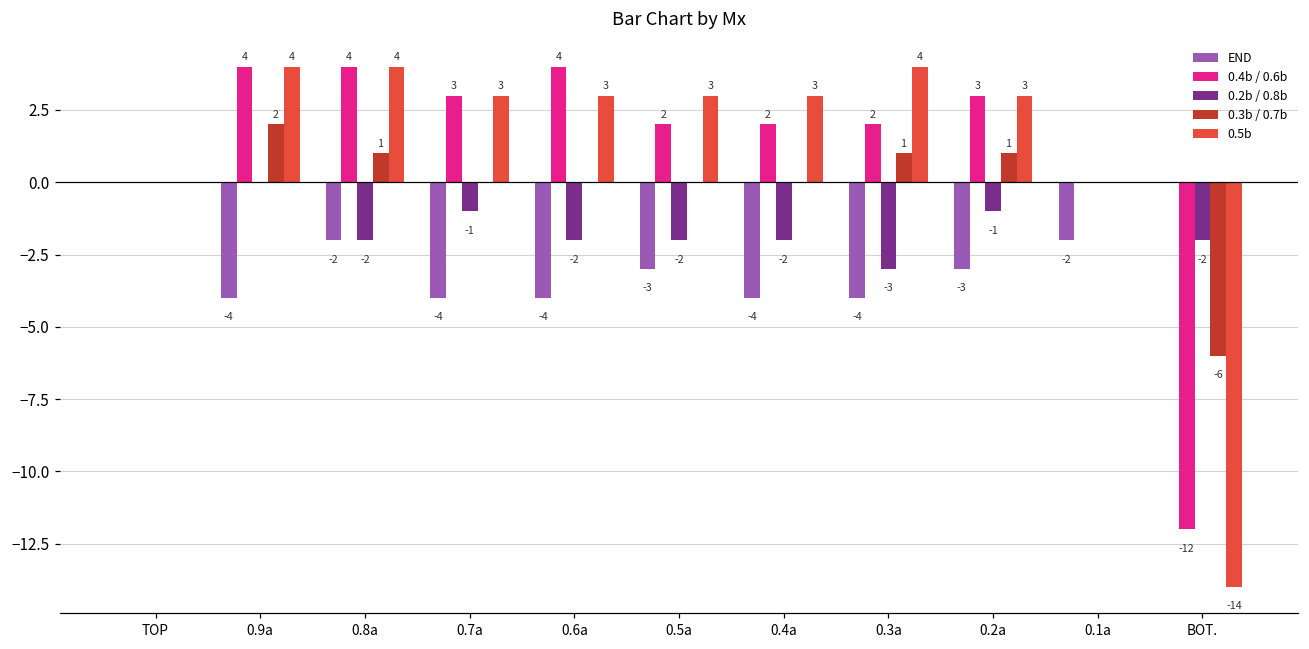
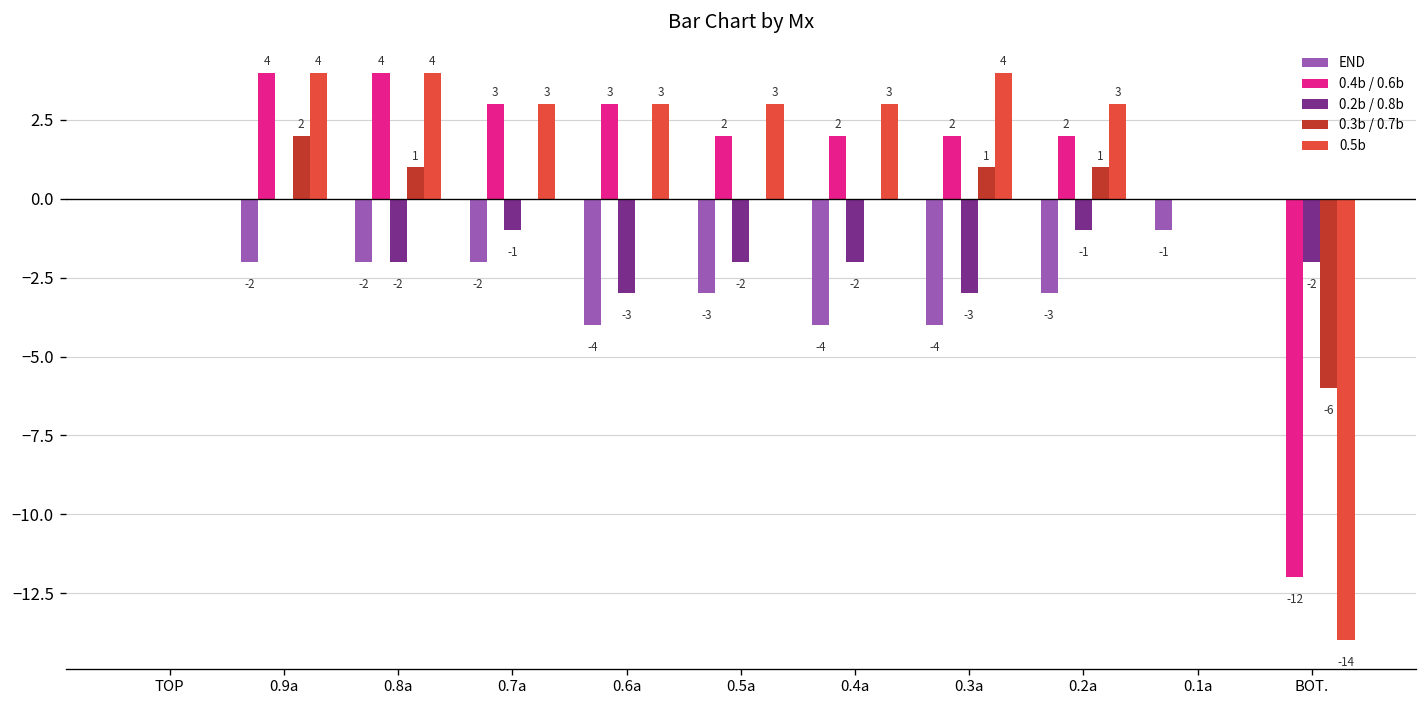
  {
    "END": {
-     "0.9a": -4,
+     "0.9a": -2,
      "0.8a": -2,
-     "0.7a": -4,
+     "0.7a": -2,
      "0.6a": -4,
      "0.5a": -3,
      "0.4a": -4,
      "0.3a": -4,
      "0.2a": -3,
-     "0.1a": -2
+     "0.1a": -1
    },
    "0.4b / 0.6b": {
      "0.9a": 4,
      "0.8a": 4,
      "0.7a": 3,
-     "0.6a": 4,
+     "0.6a": 3,
      "0.5a": 2,
      "0.4a": 2,
      "0.3a": 2,
-     "0.2a": 3,
+     "0.2a": 2,
      "BOT.": -12
    },
    "0.2b / 0.8b": {
      "0.8a": -2,
      "0.7a": -1,
-     "0.6a": -2,
+     "0.6a": -3,
      "0.5a": -2,
      "0.4a": -2,
      "0.3a": -3,
      "0.2a": -1,
      "BOT.": -2
    }
  }
